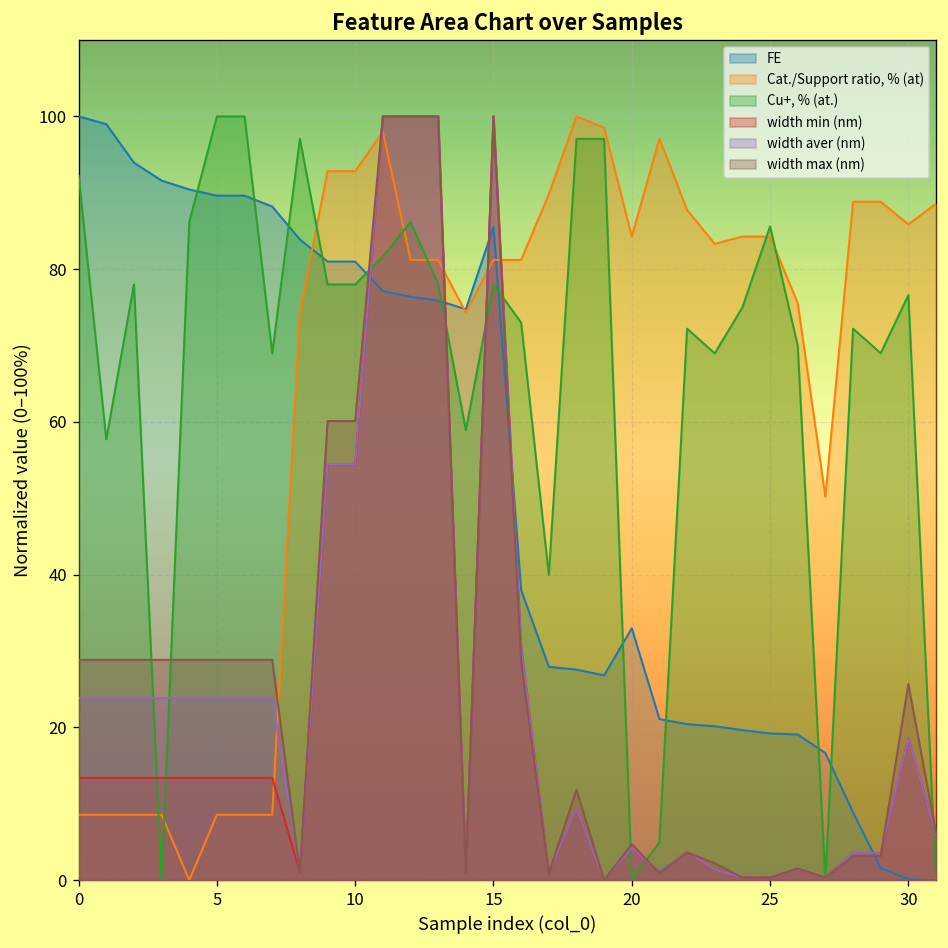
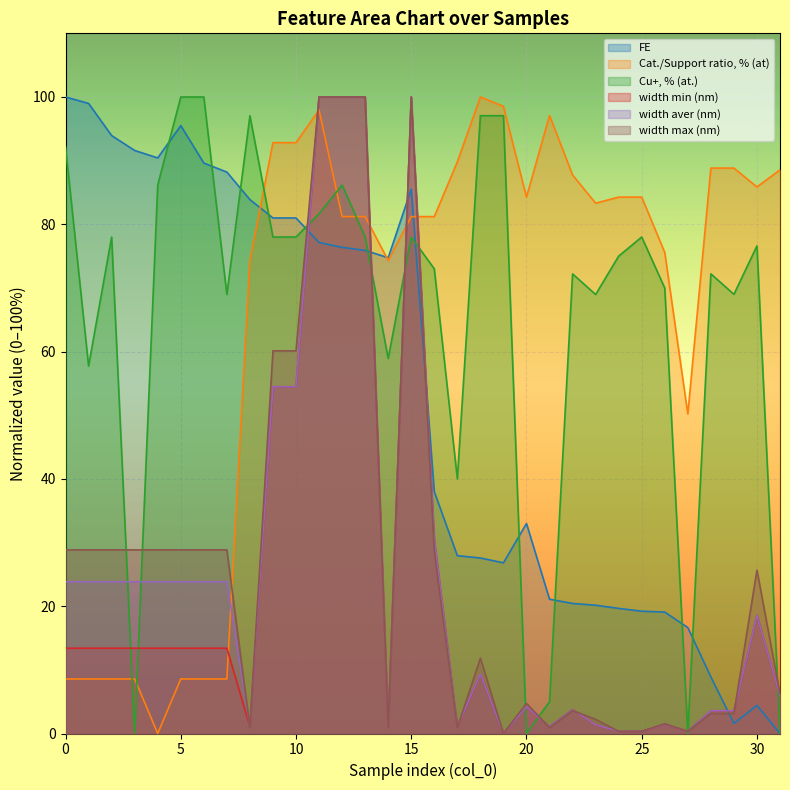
  {
    "FE": {
      "0": 100,
-     "5": 90,
+     "5": 96,
      "10": 81,
      "15": 86,
      "20": 33,
      "25": 19,
-     "30": 0
+     "30": 4
    },
    "Cu+, % (at.)": {
      "0": 92,
      "5": 100,
      "10": 78,
      "15": 78,
      "20": 0,
-     "25": 86,
+     "25": 78,
      "30": 77
    },
    "width aver (nm)": {
      "0": 24,
      "5": 24
    }
  }
